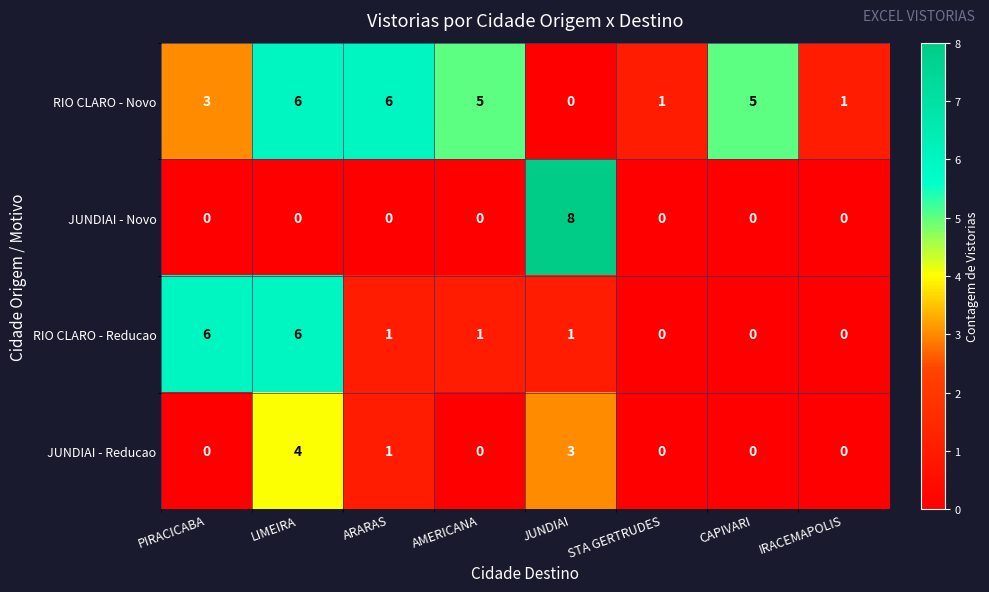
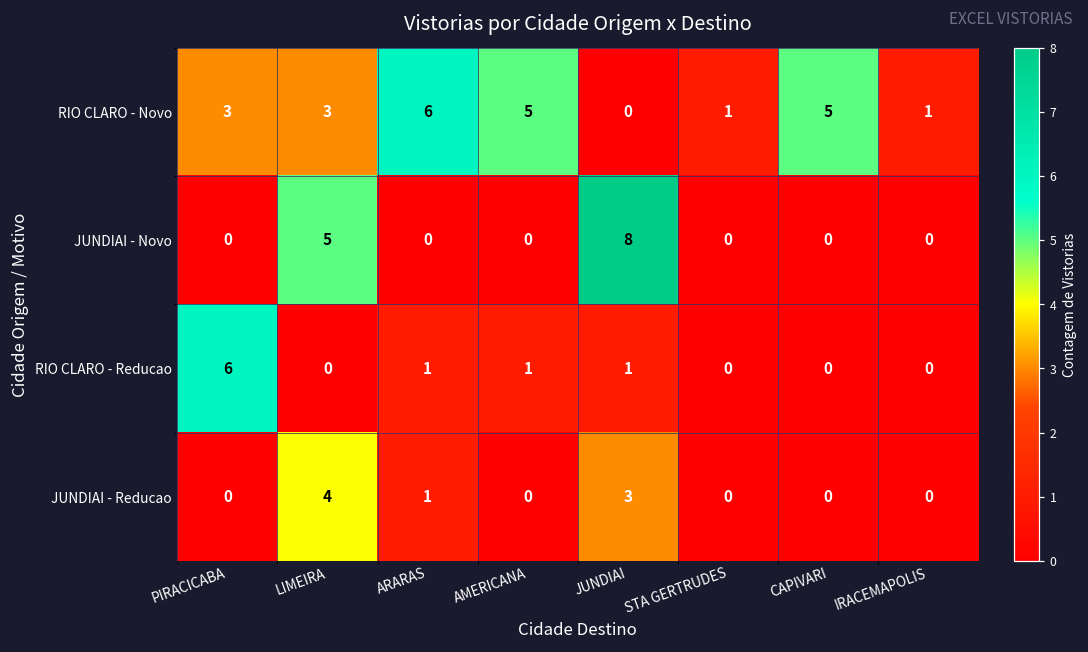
  {
    "RIO CLARO - Novo": {
      "PIRACICABA": 3,
-     "LIMEIRA": 6,
+     "LIMEIRA": 3,
      "ARARAS": 6,
      "AMERICANA": 5,
      "JUNDIAI": 0,
      "STA GERTRUDES": 1,
      "CAPIVARI": 5,
      "IRACEMAPOLIS": 1
    },
    "JUNDIAI - Novo": {
      "PIRACICABA": 0,
-     "LIMEIRA": 0,
+     "LIMEIRA": 5,
      "ARARAS": 0,
      "AMERICANA": 0,
      "JUNDIAI": 8,
      "STA GERTRUDES": 0,
      "CAPIVARI": 0,
      "IRACEMAPOLIS": 0
    },
    "RIO CLARO - Reducao": {
      "PIRACICABA": 6,
-     "LIMEIRA": 6,
+     "LIMEIRA": 0,
      "ARARAS": 1,
      "AMERICANA": 1,
      "JUNDIAI": 1,
      "STA GERTRUDES": 0,
      "CAPIVARI": 0,
      "IRACEMAPOLIS": 0
    },
    "JUNDIAI - Reducao": {
      "PIRACICABA": 0,
      "LIMEIRA": 4,
      "ARARAS": 1,
      "AMERICANA": 0,
      "JUNDIAI": 3,
      "STA GERTRUDES": 0,
      "CAPIVARI": 0,
      "IRACEMAPOLIS": 0
    }
  }
